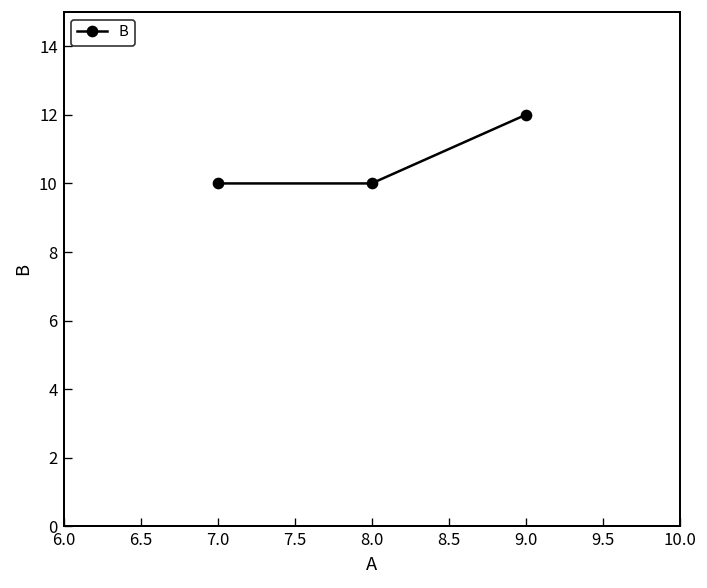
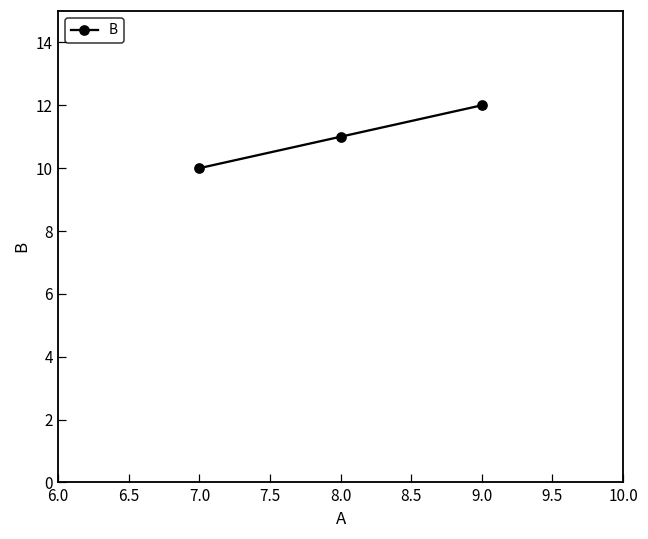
  {
    "7.0": 10,
-   "8.0": 10,
+   "8.0": 11,
    "9.0": 12
  }
